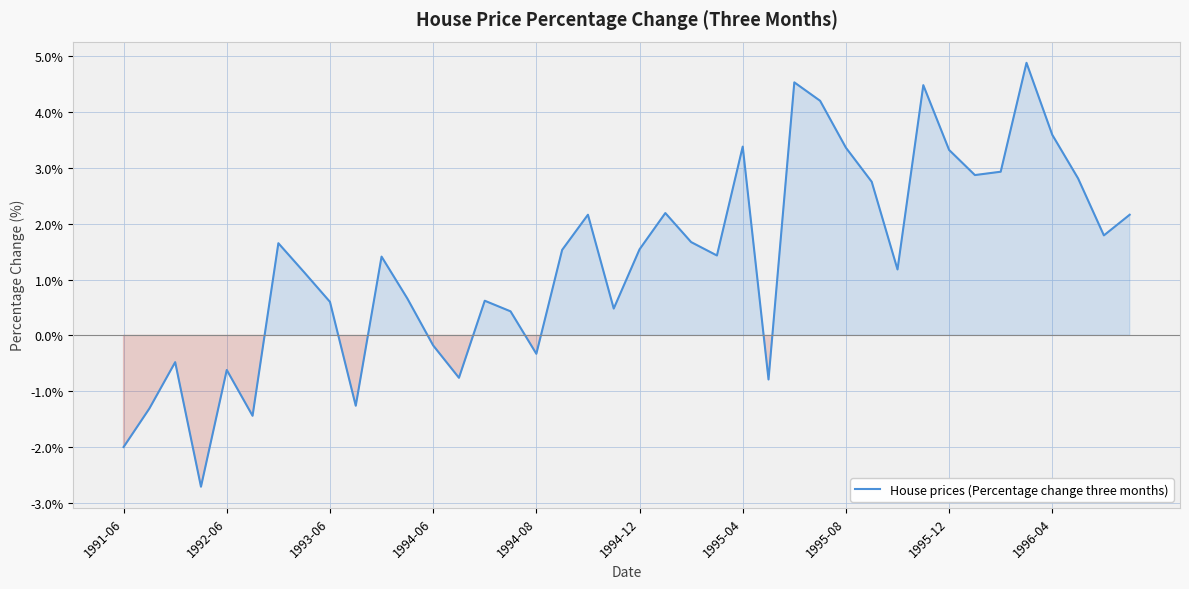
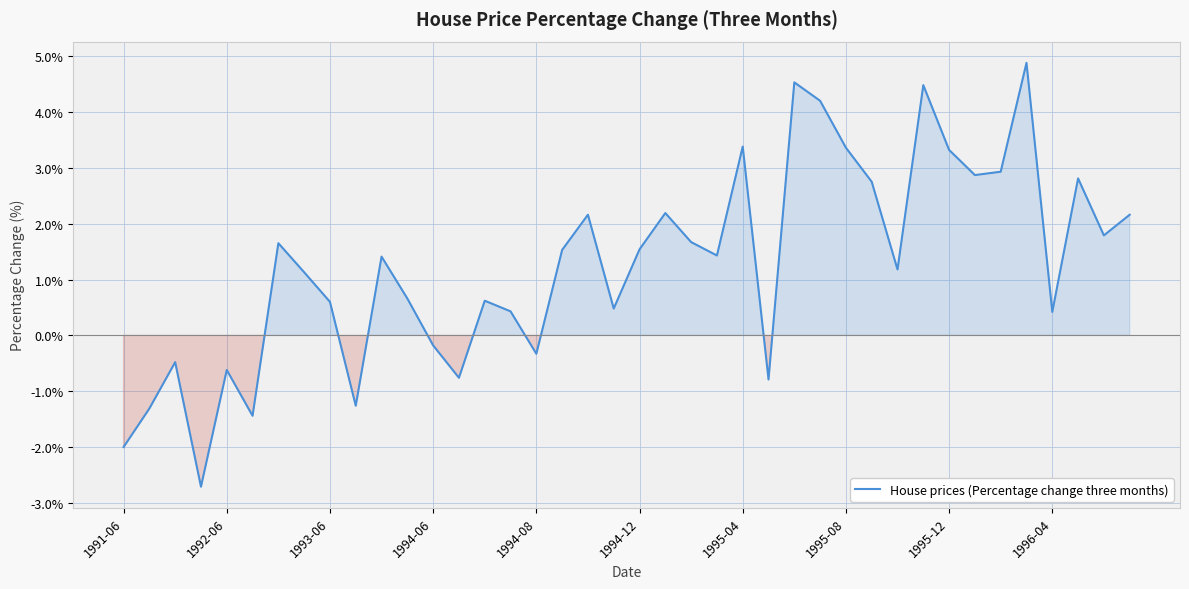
  {
    "1991-06": "-2.0%",
    "1992-06": "-0.6%",
    "1993-06": "0.6%",
    "1994-08": "-0.3%",
    "1994-12": "1.5%",
    "1995-04": "3.4%",
    "1995-08": "3.4%",
    "1995-12": "3.3%",
-   "1996-04": "3.6%"
+   "1996-04": "0.4%"
  }
